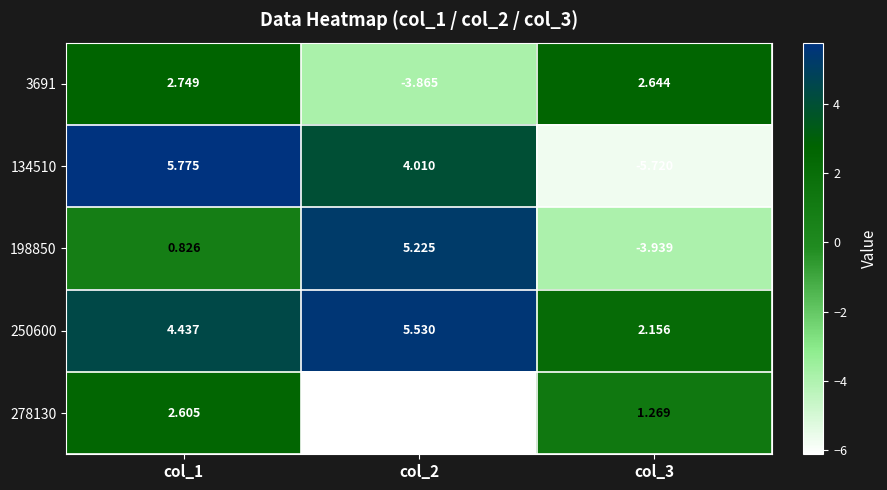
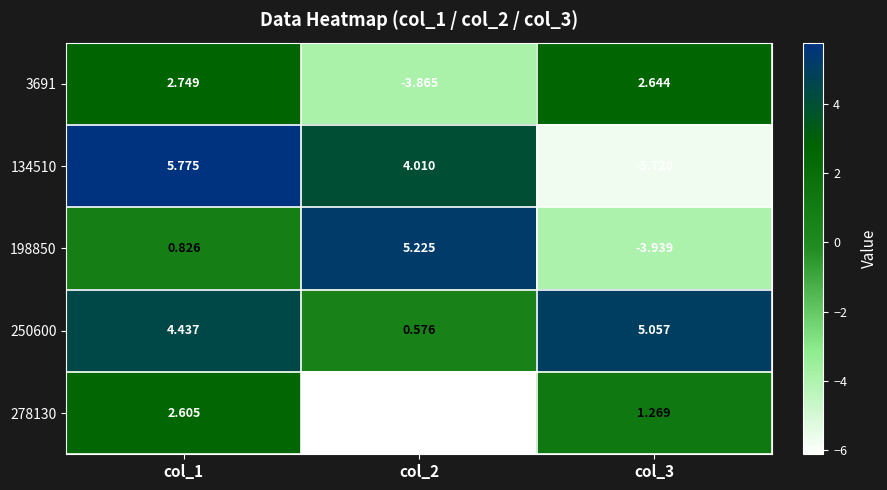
  {
    "3691": {
      "col_1": 2.749,
      "col_2": -3.865,
      "col_3": 2.644
    },
    "134510": {
      "col_1": 5.775,
      "col_2": 4.010
    },
    "198850": {
      "col_1": 0.826,
      "col_2": 5.225,
      "col_3": -3.939
    },
    "250600": {
      "col_1": 4.437,
-     "col_2": 5.530,
-     "col_3": 2.156
+     "col_2": 0.576,
+     "col_3": 5.057
    },
    "278130": {
      "col_1": 2.605,
      "col_3": 1.269
    }
  }
